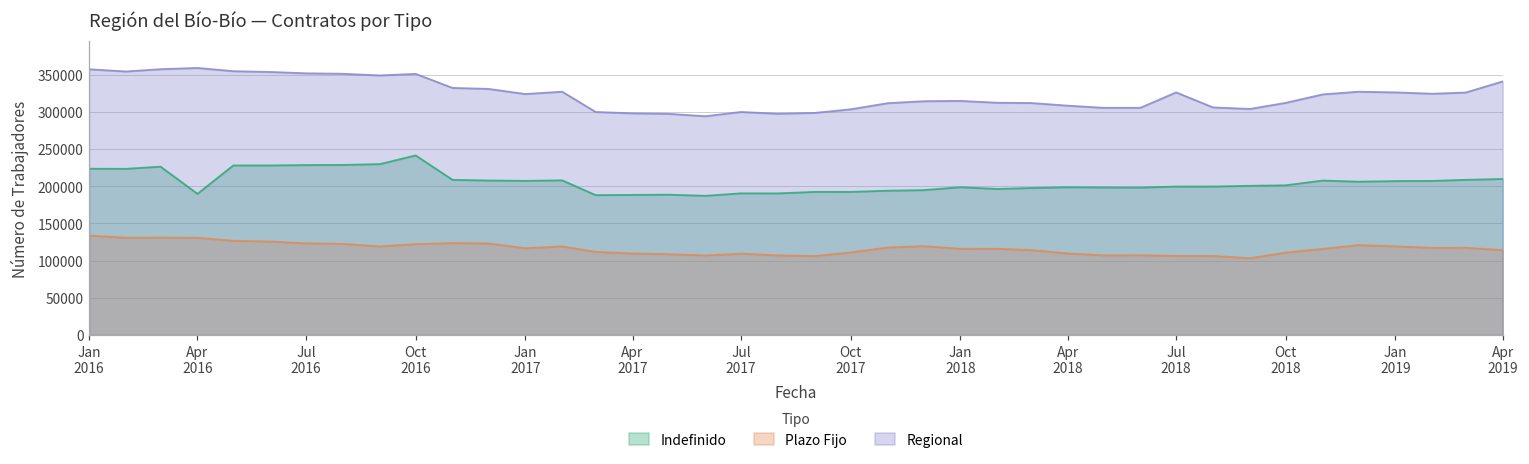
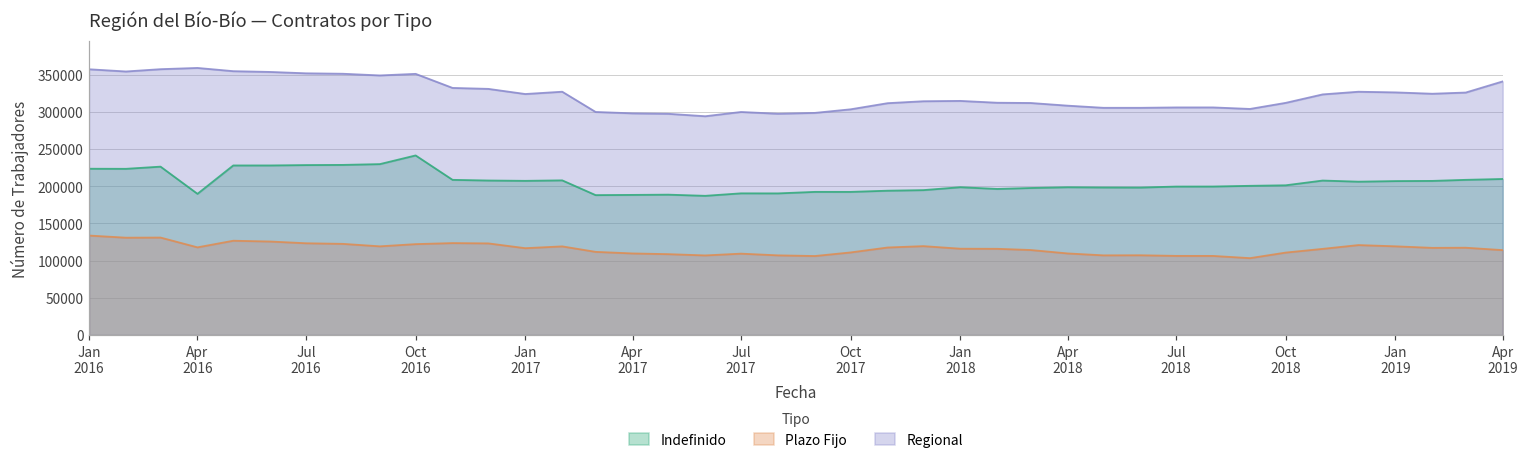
  {
    "Indefinido": {
      "Jan 2016": 220000,
      "Apr 2016": 190000,
      "Jul 2016": 230000,
      "Oct 2016": 240000,
      "Jan 2017": 210000,
      "Apr 2017": 190000,
      "Jul 2017": 190000,
      "Oct 2017": 190000,
      "Jan 2018": 200000,
      "Apr 2018": 200000,
      "Jul 2018": 200000,
      "Oct 2018": 200000,
      "Jan 2019": 210000,
      "Apr 2019": 210000
    },
    "Plazo Fijo": {
      "Jan 2016": 130000,
-     "Apr 2016": 130000,
+     "Apr 2016": 120000,
      "Jul 2016": 120000,
      "Oct 2016": 120000,
      "Jan 2017": 120000,
      "Apr 2017": 110000,
      "Jul 2017": 110000,
      "Oct 2017": 110000,
      "Jan 2018": 120000,
      "Apr 2018": 110000,
      "Jul 2018": 110000,
      "Oct 2018": 110000,
      "Jan 2019": 120000,
      "Apr 2019": 110000
    },
    "Regional": {
      "Jan 2016": 360000,
      "Apr 2016": 360000,
      "Jul 2016": 350000,
      "Oct 2016": 350000,
      "Jan 2017": 320000,
      "Apr 2017": 300000,
      "Jul 2017": 300000,
      "Oct 2017": 300000,
      "Jan 2018": 310000,
      "Apr 2018": 310000,
-     "Jul 2018": 330000,
+     "Jul 2018": 310000,
      "Oct 2018": 310000,
      "Jan 2019": 330000,
      "Apr 2019": 340000
    }
  }
